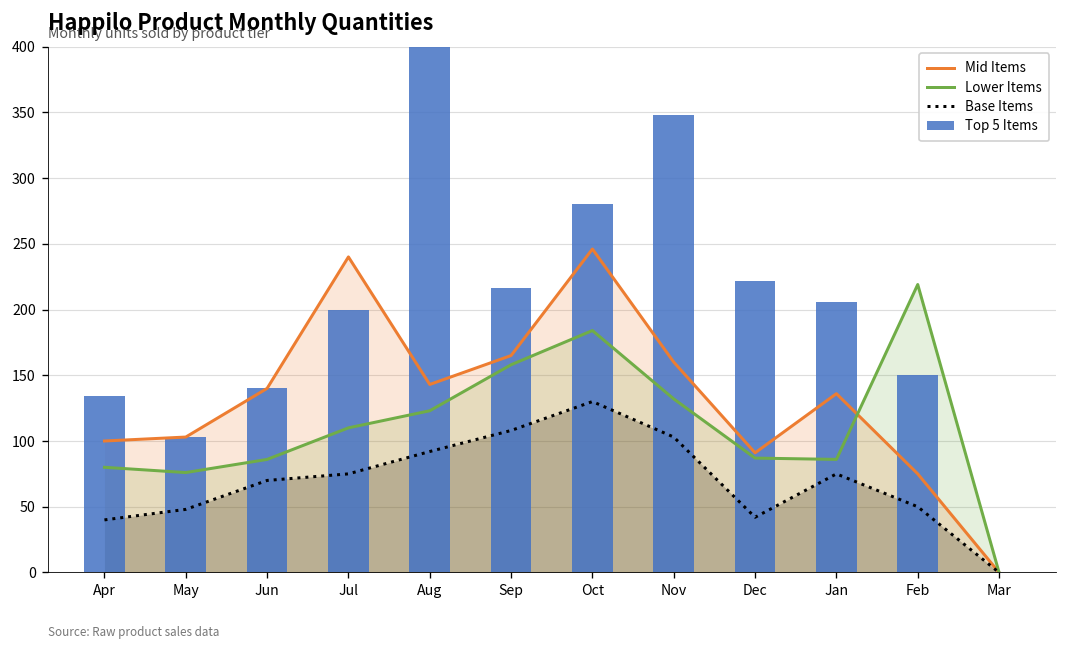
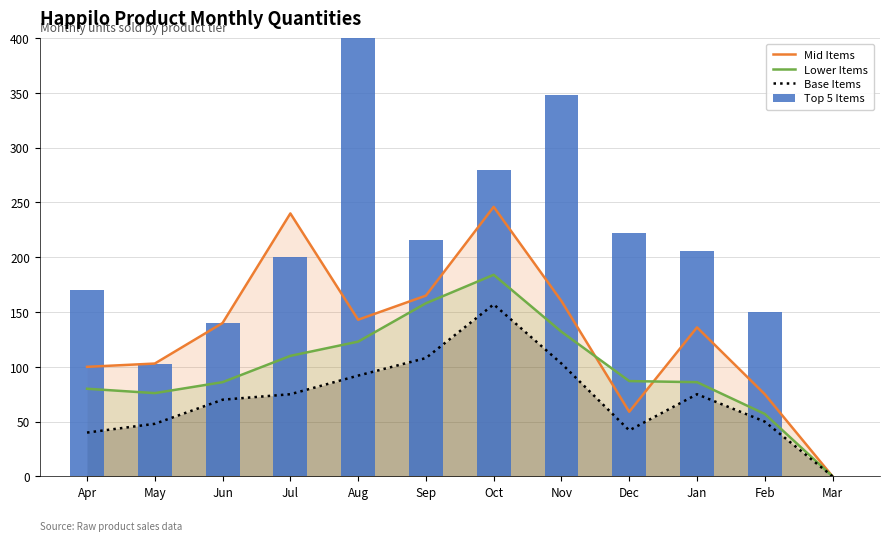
  {
    "Top 5 Items": {
-     "Apr": 134,
+     "Apr": 170,
      "May": 103,
      "Jun": 140,
      "Jul": 200,
      "Sep": 216,
      "Oct": 280,
      "Nov": 348,
      "Dec": 222,
      "Jan": 206,
      "Feb": 150,
      "Mar": 0
    },
    "Mid Items": {
      "Apr": 100,
      "May": 103,
      "Jun": 140,
      "Jul": 240,
      "Aug": 143,
      "Sep": 165,
      "Oct": 246,
      "Nov": 160,
-     "Dec": 91,
+     "Dec": 59,
      "Jan": 136,
      "Feb": 75
    },
    "Lower Items": {
      "Apr": 80,
      "May": 76,
      "Jun": 86,
      "Jul": 110,
      "Aug": 123,
      "Sep": 158,
      "Oct": 184,
      "Nov": 132,
      "Dec": 87,
      "Jan": 86,
-     "Feb": 219
+     "Feb": 57
    },
    "Base Items": {
      "Apr": 40,
      "May": 48,
      "Jun": 70,
      "Jul": 75,
      "Aug": 92,
      "Sep": 108,
-     "Oct": 130,
+     "Oct": 157,
      "Nov": 103,
      "Dec": 42,
      "Jan": 75,
      "Feb": 50
    }
  }
